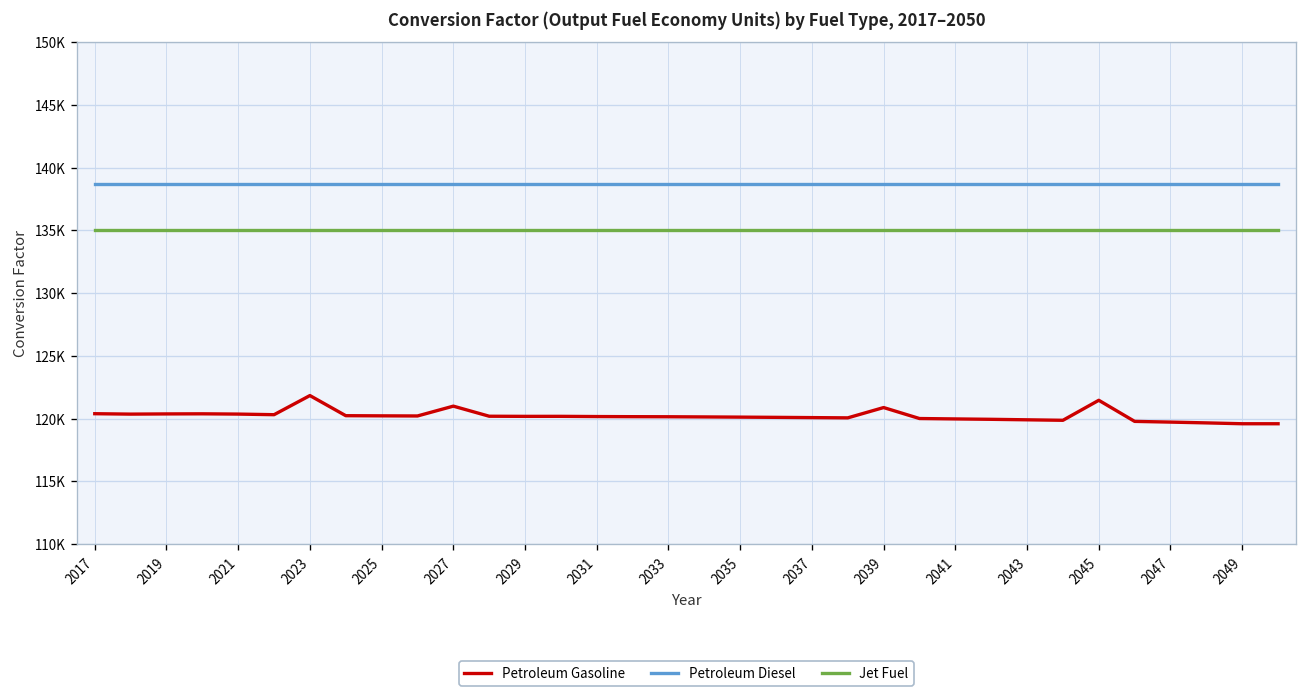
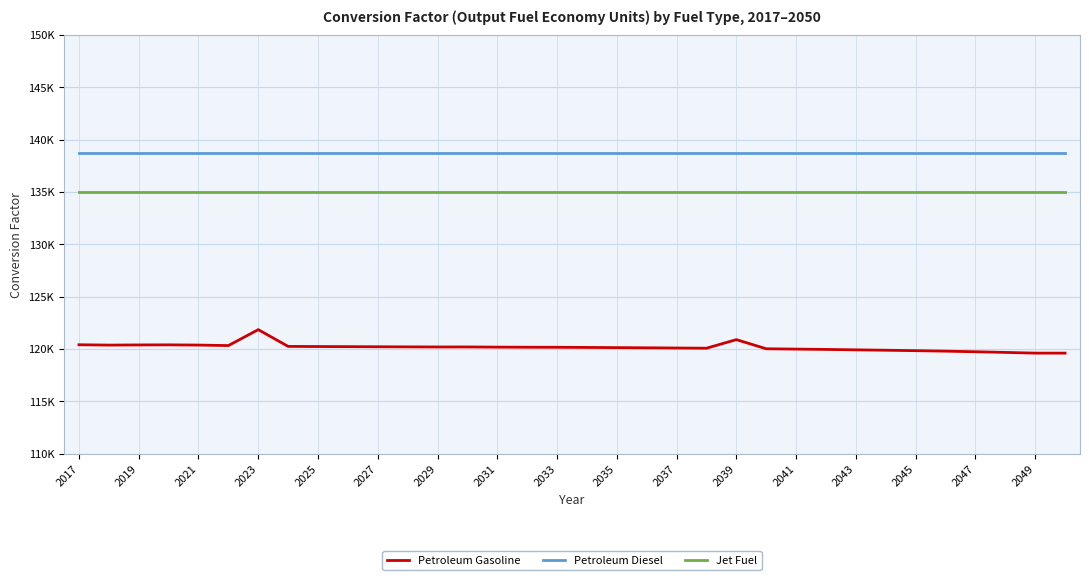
  {
    "Petroleum Gasoline": {
      "2017": 120400,
      "2019": 120400,
      "2021": 120400,
      "2023": 121800,
      "2025": 120200,
-     "2027": 121000,
+     "2027": 120200,
      "2029": 120200,
      "2031": 120200,
      "2033": 120200,
      "2035": 120100,
      "2037": 120100,
      "2039": 120900,
      "2041": 120000,
      "2043": 119900,
-     "2045": 121500,
+     "2045": 119800,
      "2047": 119700,
      "2049": 119600
    },
    "Petroleum Diesel": {
      "2017": 138700,
      "2019": 138700,
      "2021": 138700,
      "2023": 138700,
      "2025": 138700,
      "2027": 138700,
      "2029": 138700,
      "2031": 138700,
      "2033": 138700,
      "2035": 138700,
      "2037": 138700,
      "2039": 138700,
      "2041": 138700,
      "2043": 138700,
      "2045": 138700,
      "2047": 138700,
      "2049": 138700
    },
    "Jet Fuel": {
      "2017": 135000,
      "2019": 135000,
      "2021": 135000,
      "2023": 135000,
      "2025": 135000,
      "2027": 135000,
      "2029": 135000,
      "2031": 135000,
      "2033": 135000,
      "2035": 135000,
      "2037": 135000,
      "2039": 135000,
      "2041": 135000,
      "2043": 135000,
      "2045": 135000,
      "2047": 135000,
      "2049": 135000
    }
  }
